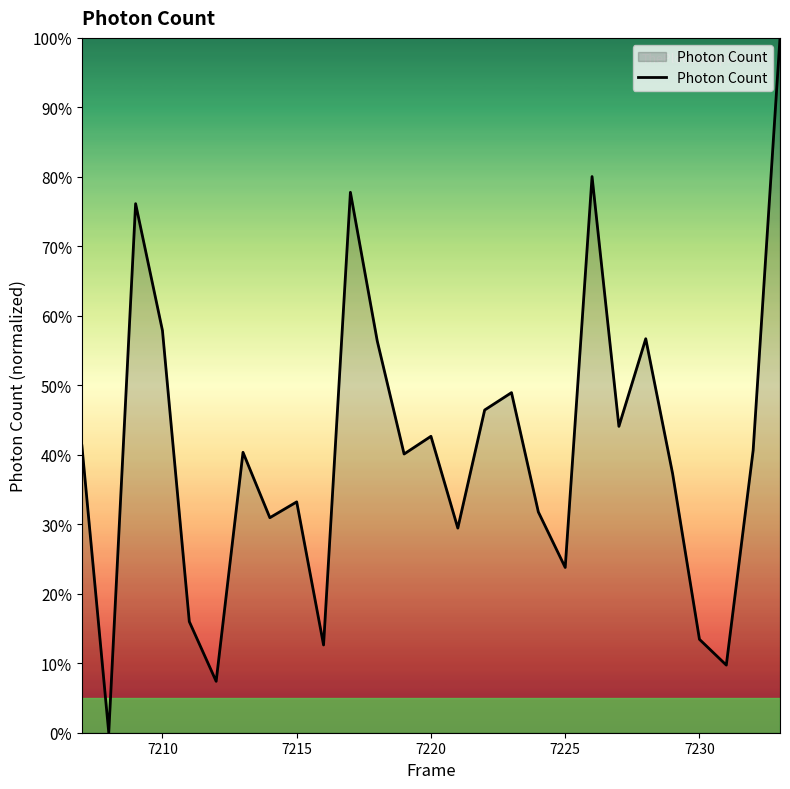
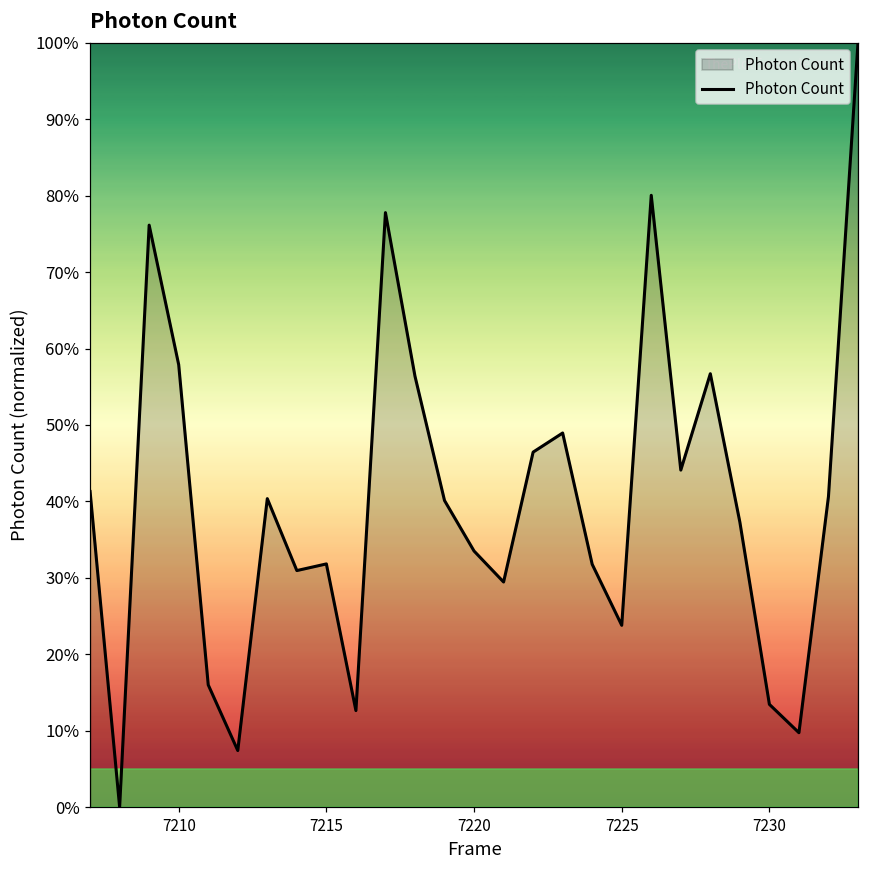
  {
    "7210": "58%",
-   "7215": "33%",
-   "7220": "43%",
+   "7215": "32%",
+   "7220": "34%",
    "7225": "24%",
    "7230": "13%"
  }
